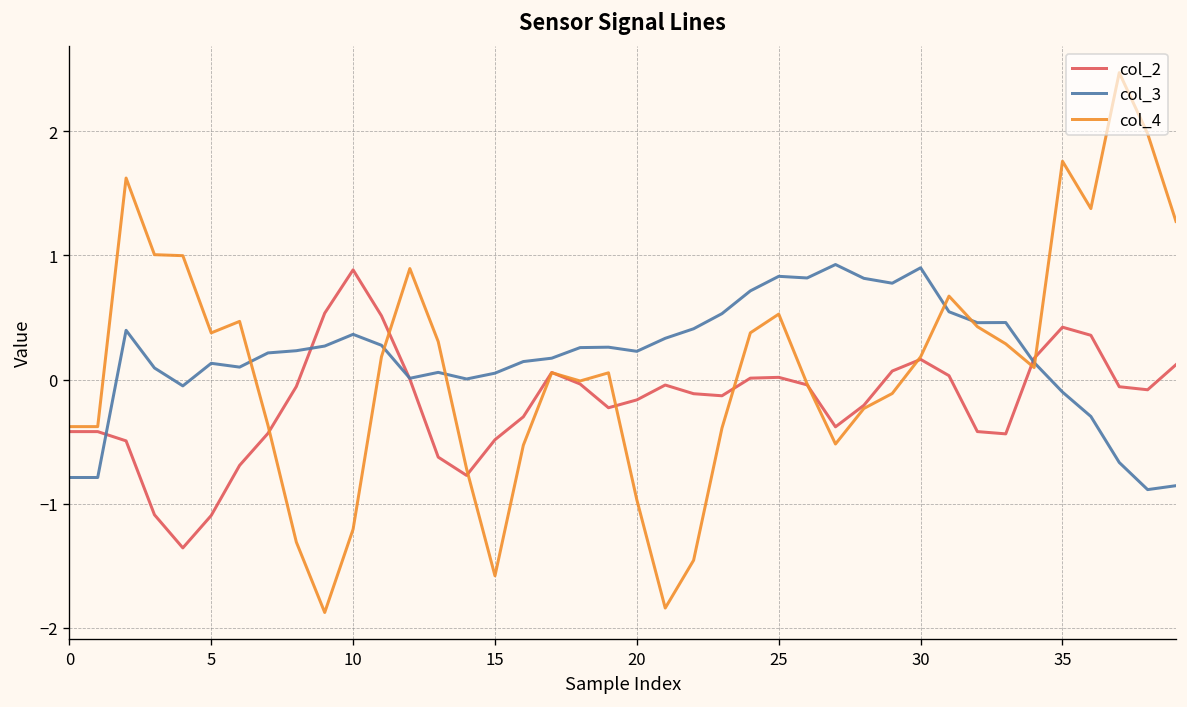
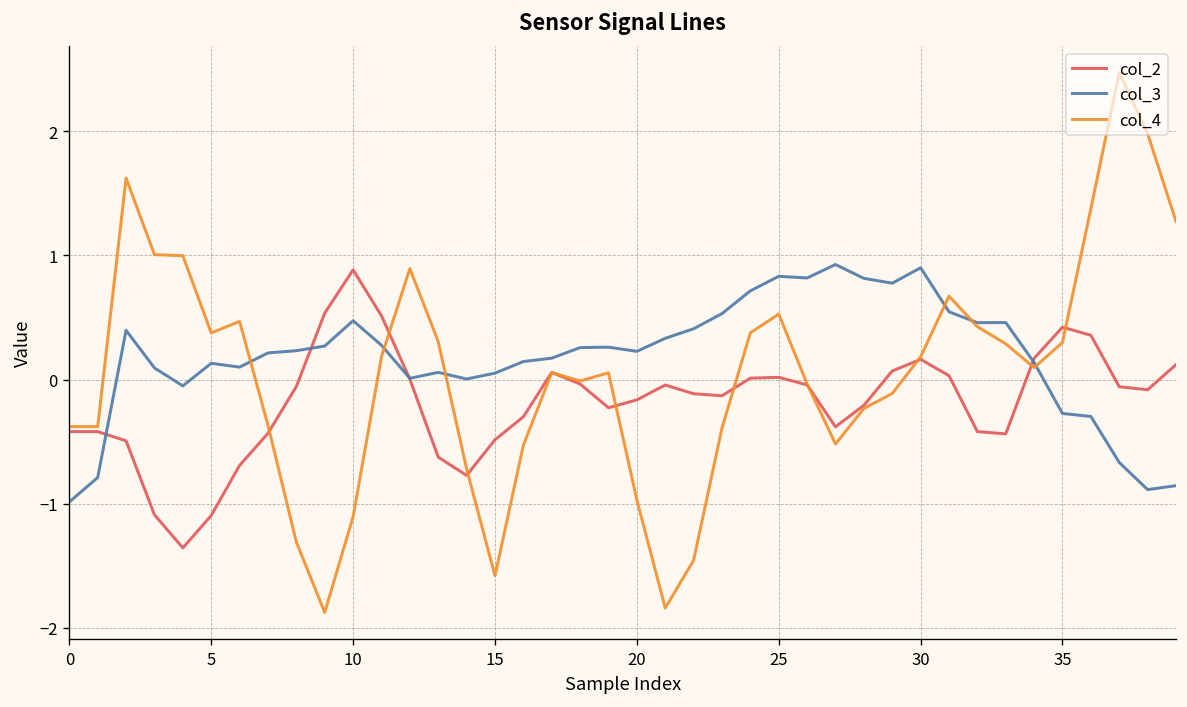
  {
    "col_2": {
      "0": -0.42,
      "5": -1.10,
      "10": 0.88,
      "15": -0.48,
      "20": -0.16,
      "25": 0.02,
      "35": 0.42
    },
    "col_3": {
-     "0": -0.79,
+     "0": -0.99,
      "5": 0.13,
-     "10": 0.36,
+     "10": 0.47,
      "15": 0.05,
      "20": 0.23,
      "25": 0.83,
      "30": 0.90,
-     "35": -0.10
+     "35": -0.27
    },
    "col_4": {
      "0": -0.38,
      "5": 0.38,
-     "10": -1.21,
+     "10": -1.10,
      "15": -1.58,
      "20": -0.97,
      "25": 0.53,
-     "35": 1.76
+     "35": 0.30
    }
  }
